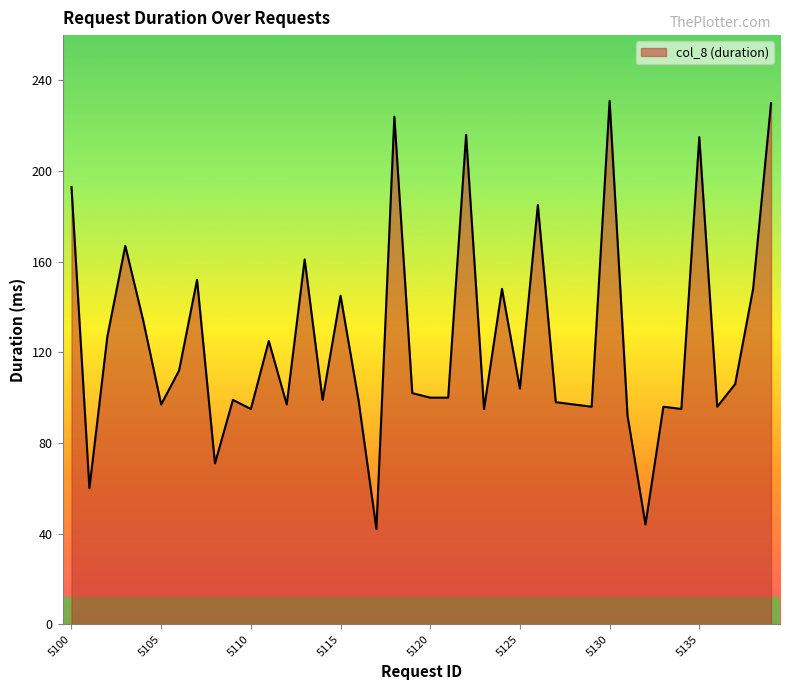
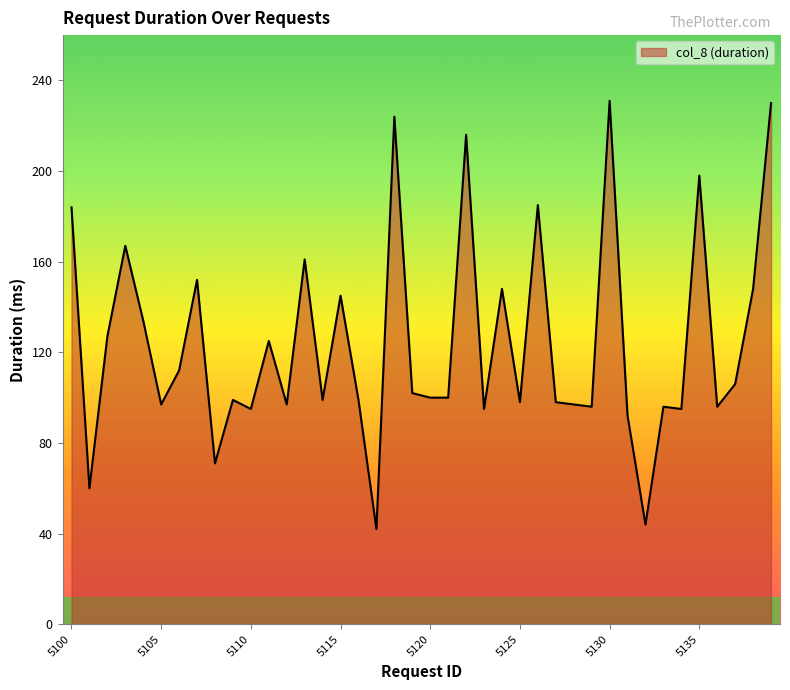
  {
-   "5100": 193,
+   "5100": 184,
    "5105": 97,
    "5110": 95,
    "5115": 145,
    "5120": 100,
-   "5125": 104,
+   "5125": 98,
    "5130": 231,
-   "5135": 215
+   "5135": 198
  }
